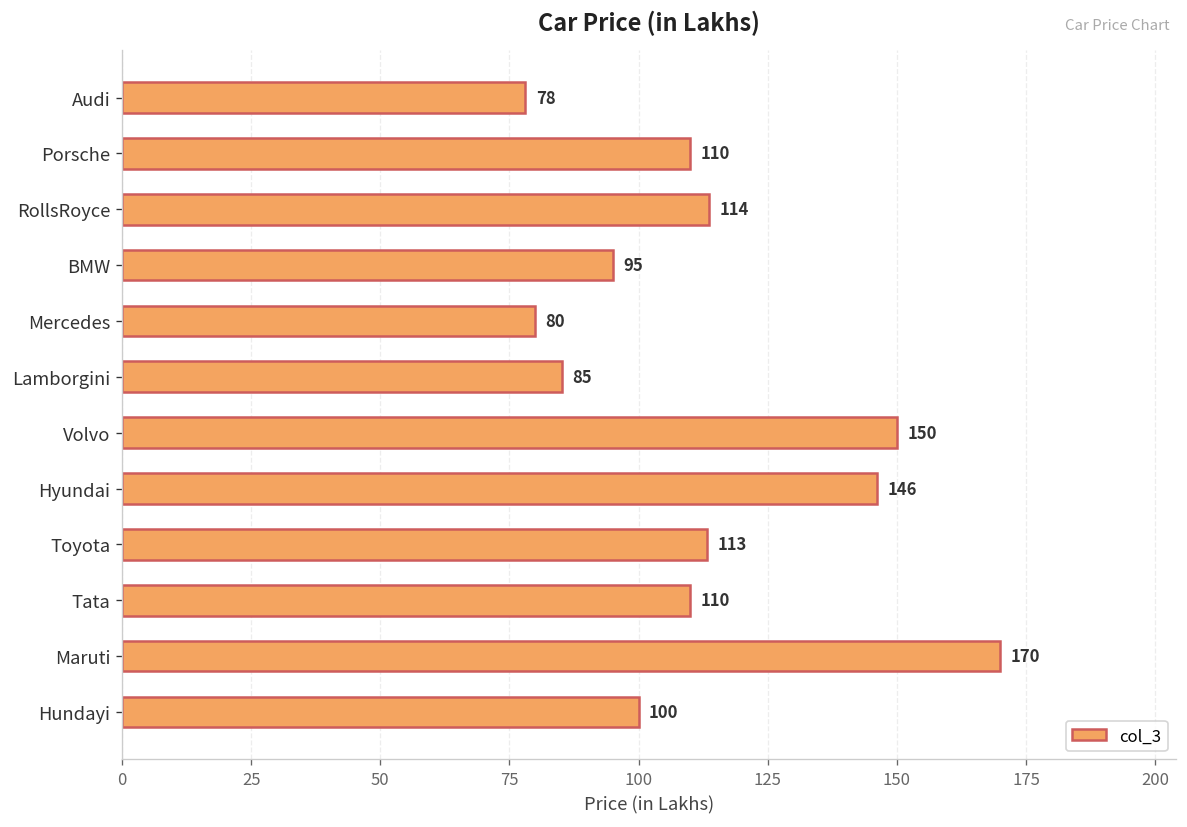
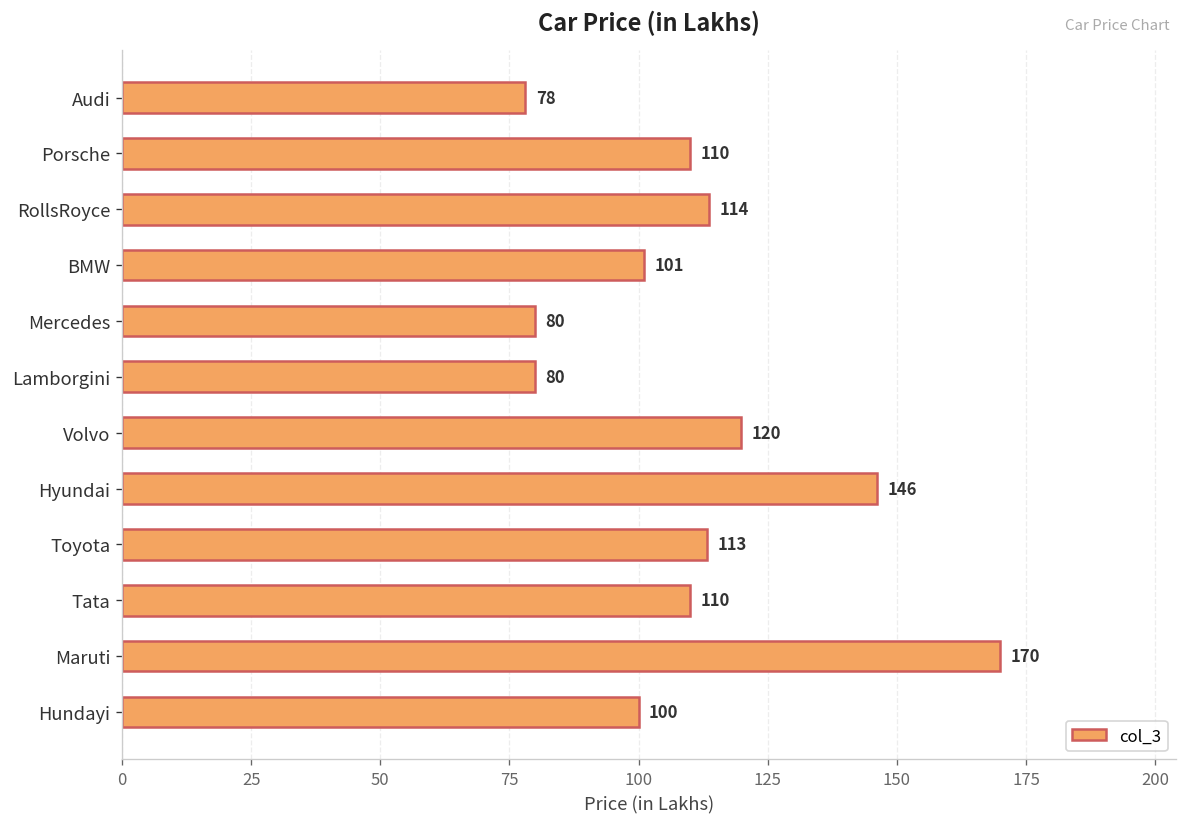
  {
    "Audi": 78,
    "Porsche": 110,
    "RollsRoyce": 114,
-   "BMW": 95,
+   "BMW": 101,
    "Mercedes": 80,
-   "Lamborgini": 85,
-   "Volvo": 150,
+   "Lamborgini": 80,
+   "Volvo": 120,
    "Hyundai": 146,
    "Toyota": 113,
    "Tata": 110,
    "Maruti": 170,
    "Hundayi": 100
  }
